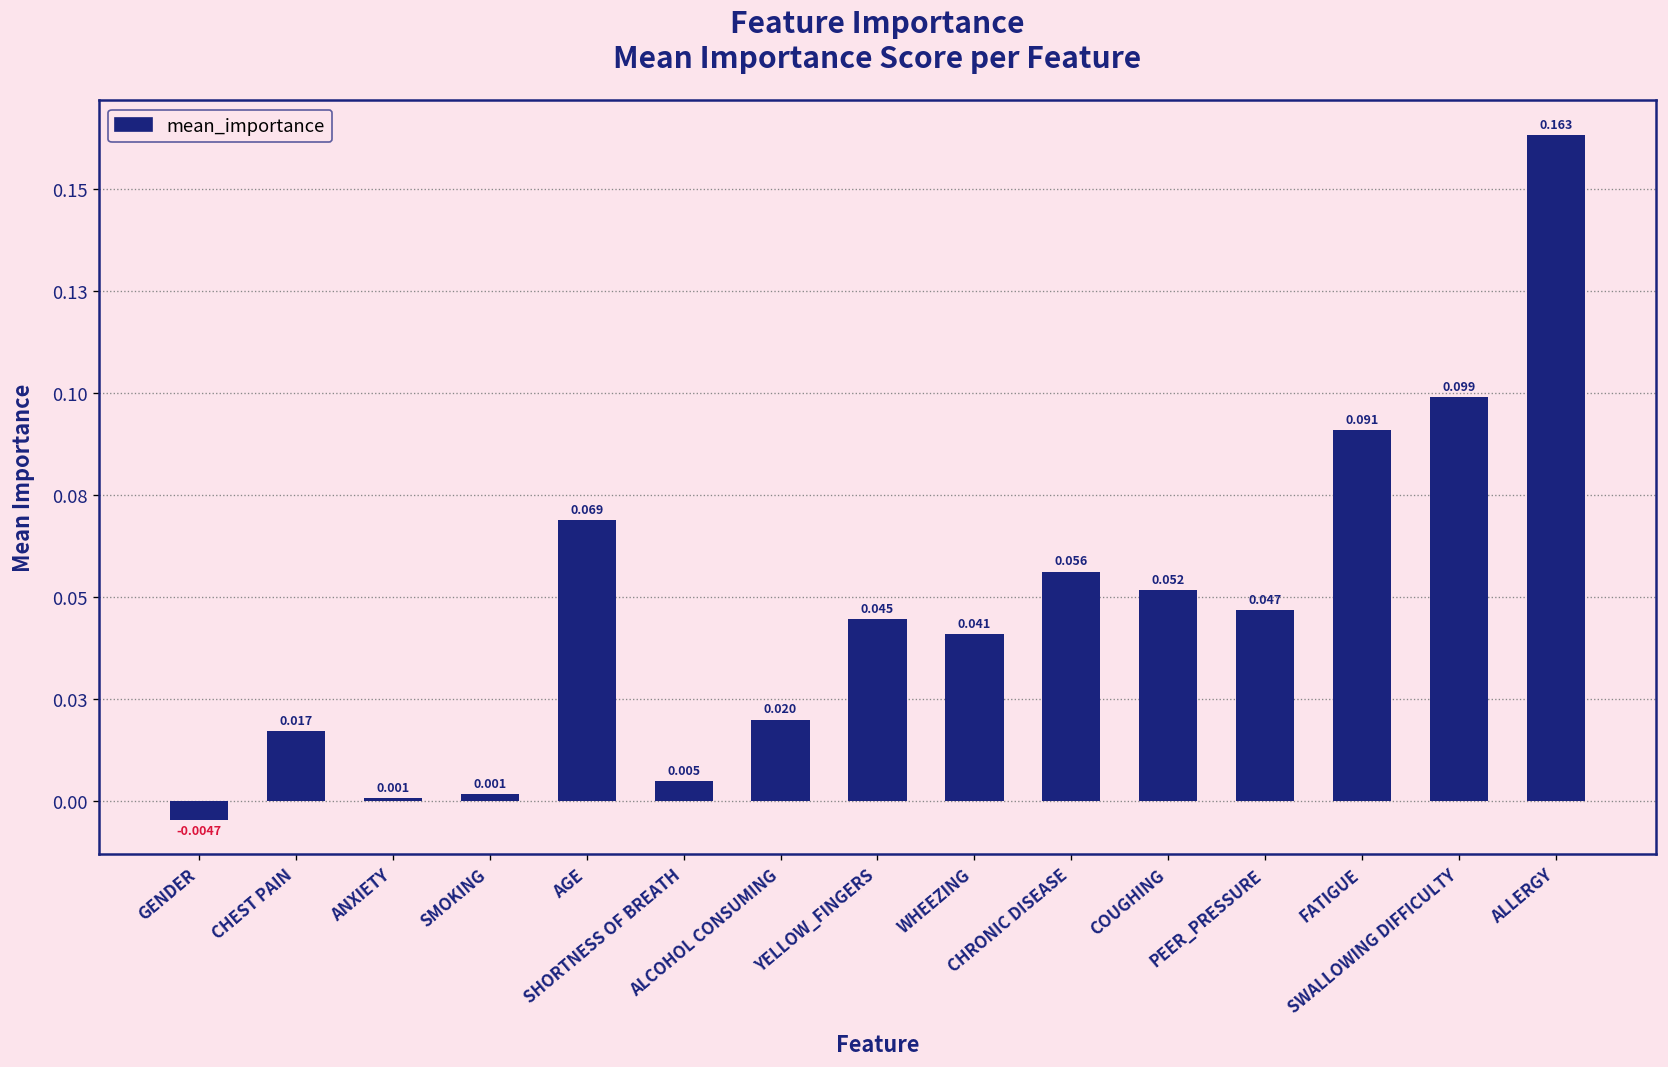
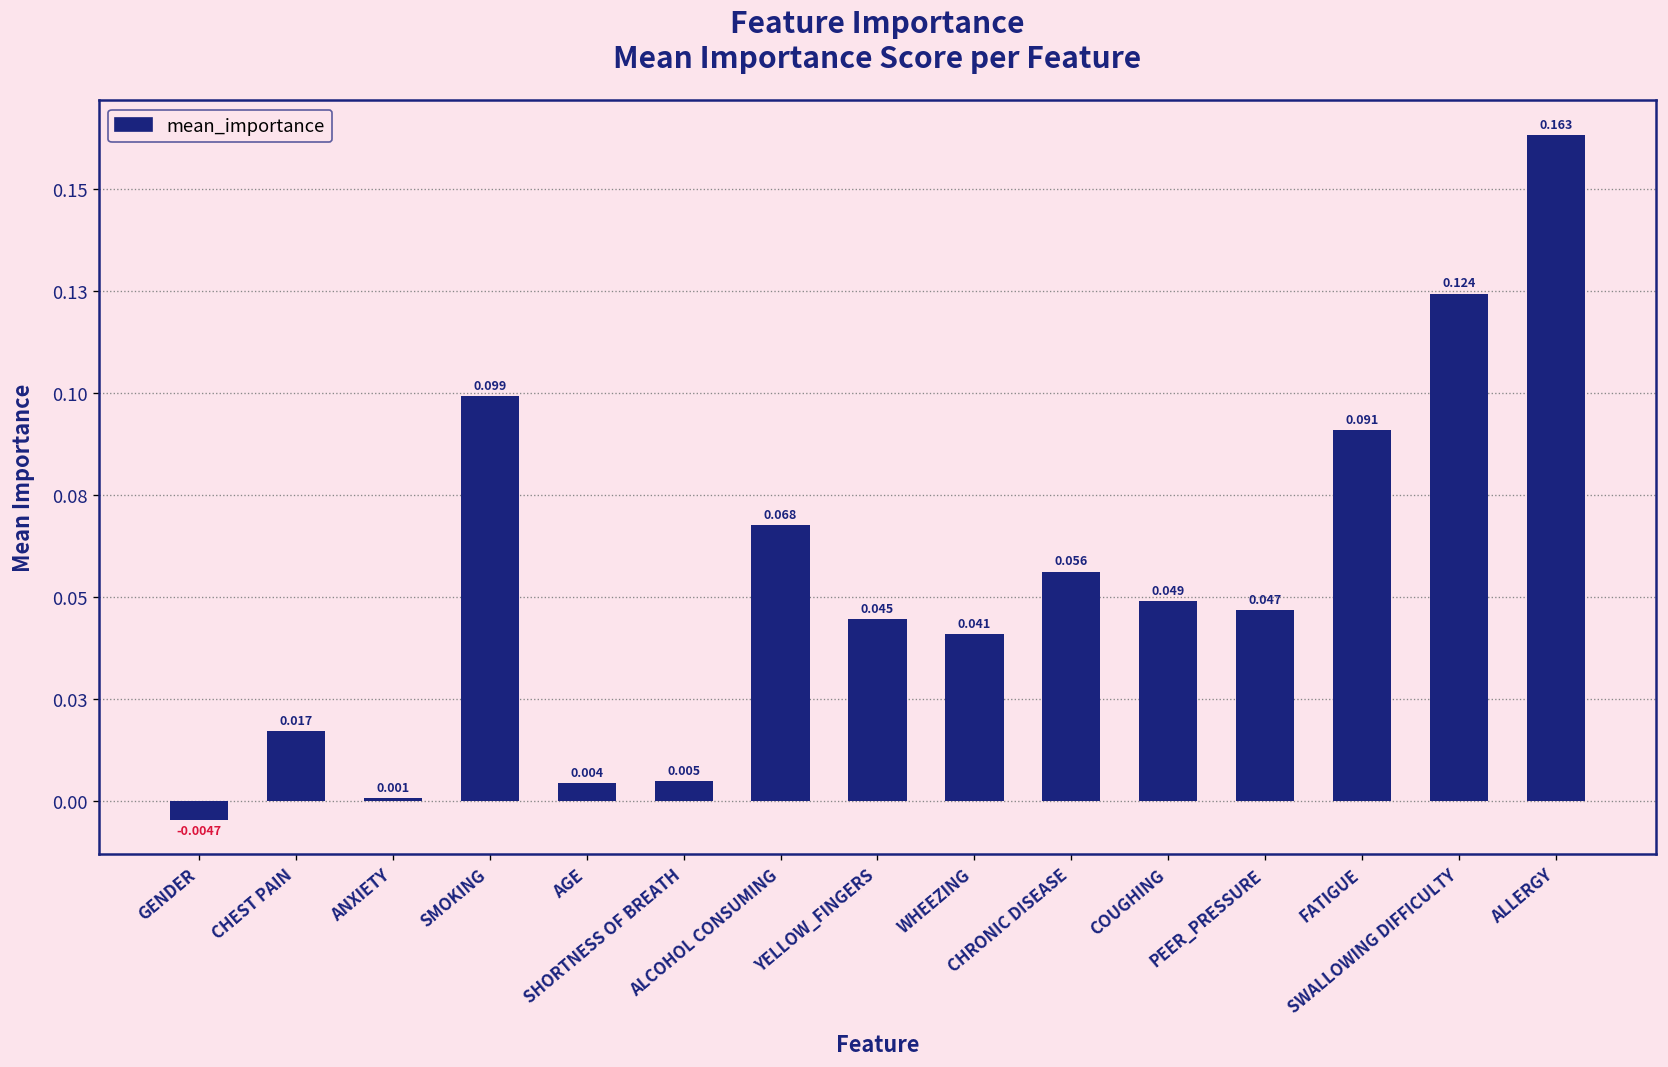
  {
    "GENDER": -0.0047,
    "CHEST PAIN": 0.017,
    "ANXIETY": 0.001,
-   "SMOKING": 0.001,
-   "AGE": 0.069,
+   "SMOKING": 0.099,
+   "AGE": 0.004,
    "SHORTNESS OF BREATH": 0.005,
-   "ALCOHOL CONSUMING": 0.020,
+   "ALCOHOL CONSUMING": 0.068,
    "YELLOW_FINGERS": 0.045,
    "WHEEZING": 0.041,
    "CHRONIC DISEASE": 0.056,
-   "COUGHING": 0.052,
+   "COUGHING": 0.049,
    "PEER_PRESSURE": 0.047,
    "FATIGUE": 0.091,
-   "SWALLOWING DIFFICULTY": 0.099,
+   "SWALLOWING DIFFICULTY": 0.124,
    "ALLERGY": 0.163
  }
